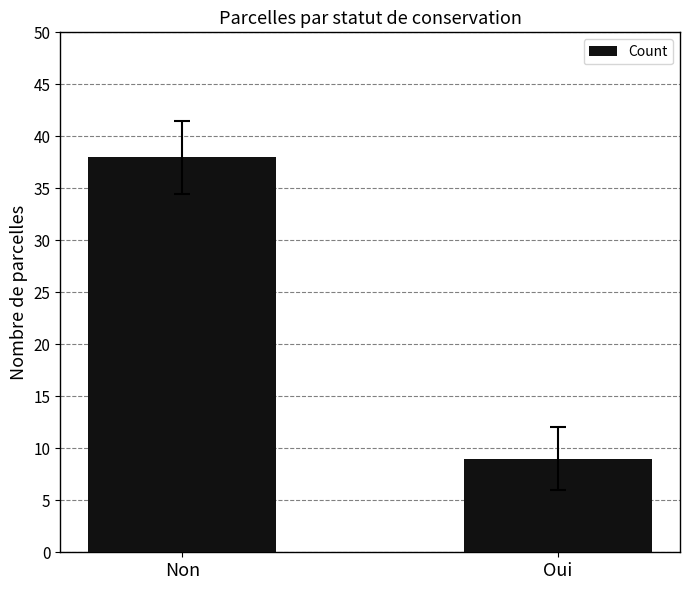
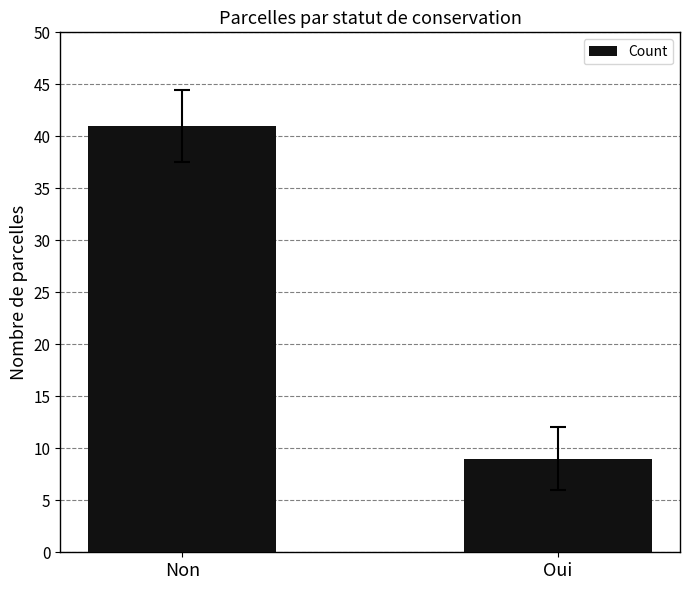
  {
    "Count": {
-     "Non": 38,
+     "Non": 41,
      "Oui": 9
    }
  }
